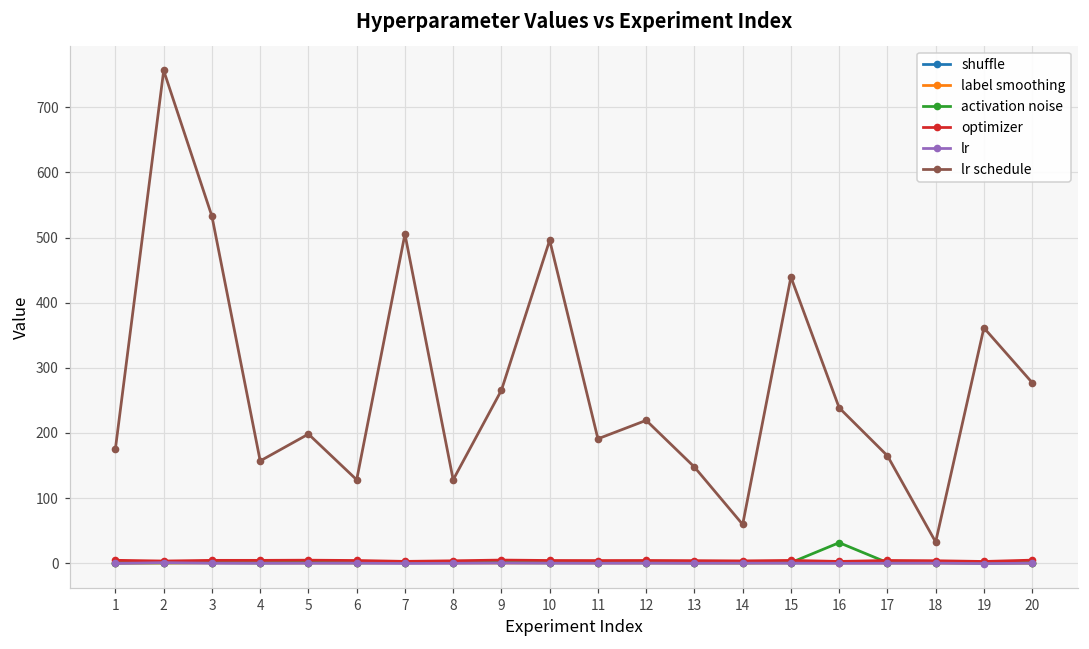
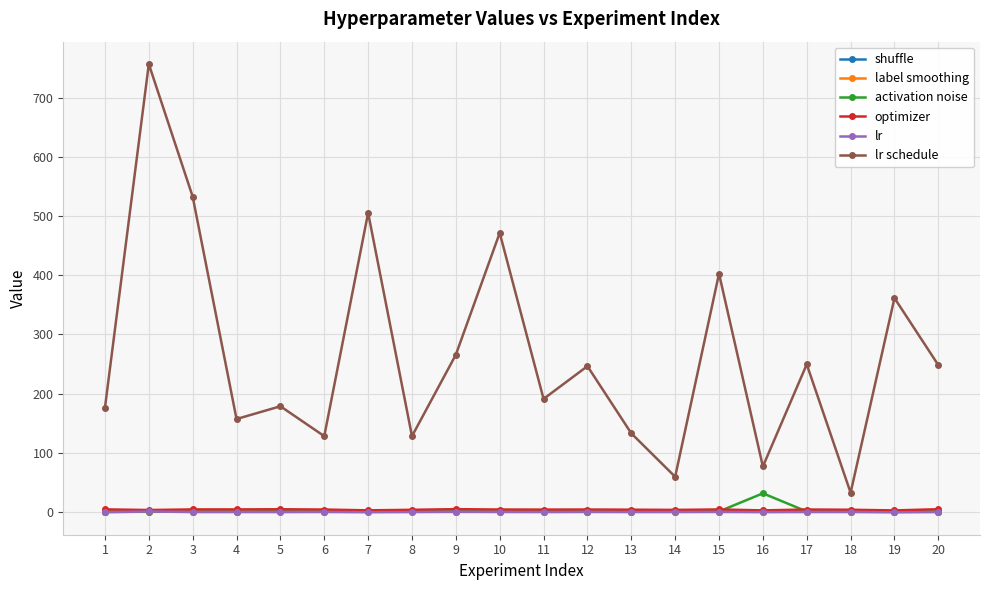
  {
    "activation noise": {
      "16": 30
    },
    "lr schedule": {
      "1": 180,
      "2": 760,
      "3": 530,
      "4": 160,
-     "5": 200,
+     "5": 180,
      "6": 130,
      "7": 510,
      "8": 130,
      "9": 270,
-     "10": 500,
+     "10": 470,
      "11": 190,
-     "12": 220,
-     "13": 150,
+     "12": 250,
+     "13": 130,
      "14": 60,
-     "15": 440,
-     "16": 240,
-     "17": 160,
+     "15": 400,
+     "16": 80,
+     "17": 250,
      "18": 30,
      "19": 360,
-     "20": 280
+     "20": 250
    }
  }
